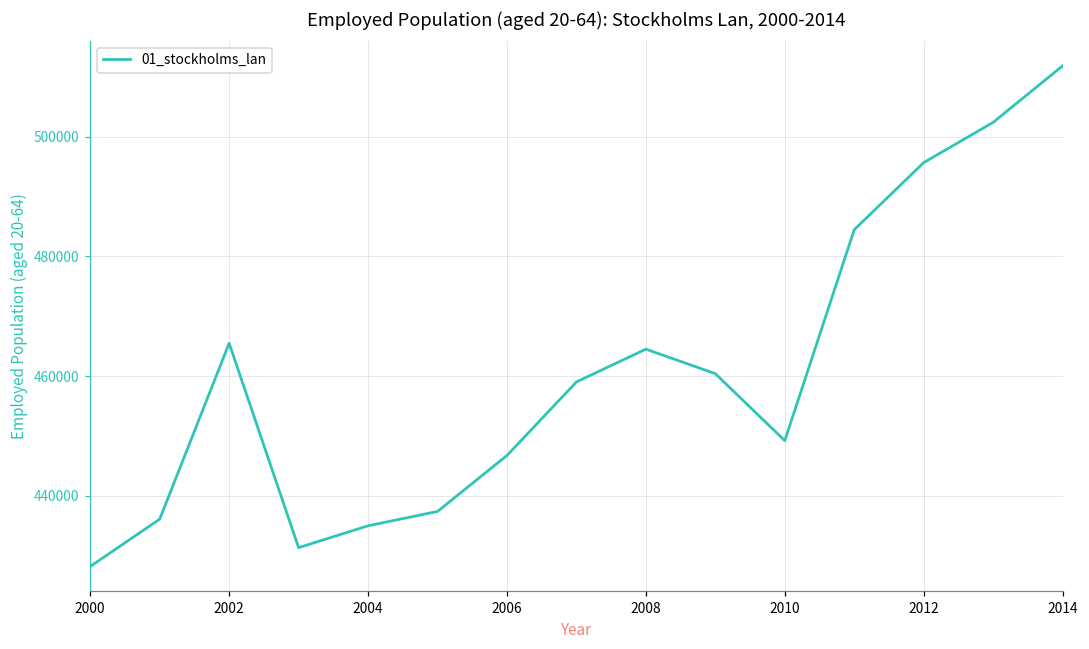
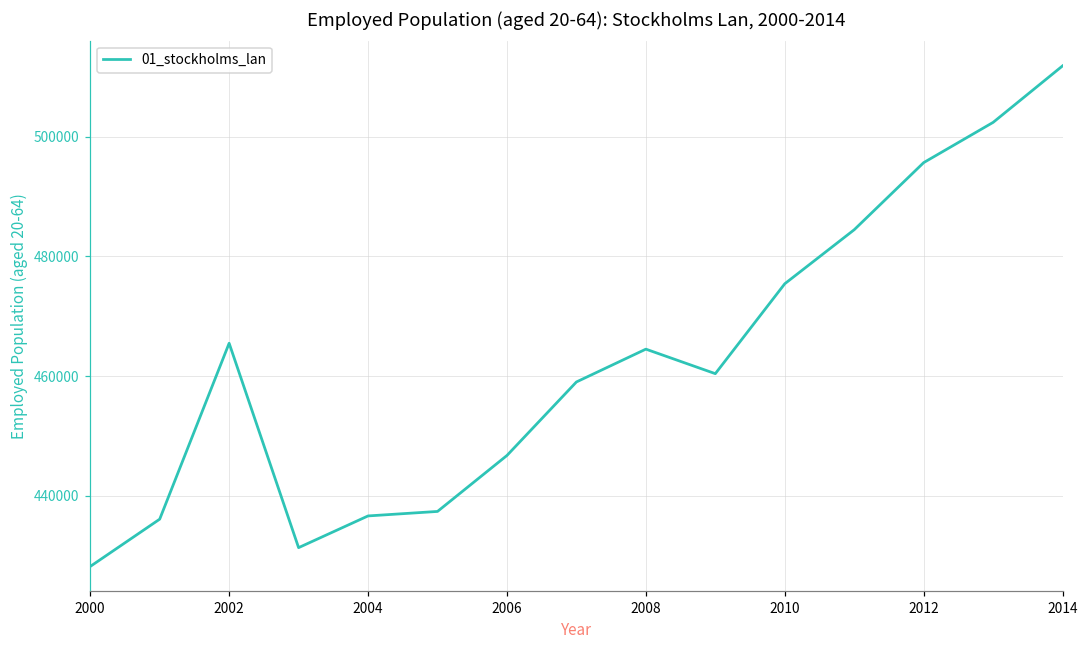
  {
    "2000": 428000,
    "2002": 465000,
-   "2004": 435000,
+   "2004": 437000,
    "2006": 447000,
    "2008": 465000,
-   "2010": 449000,
+   "2010": 475000,
    "2012": 496000,
    "2014": 512000
  }
